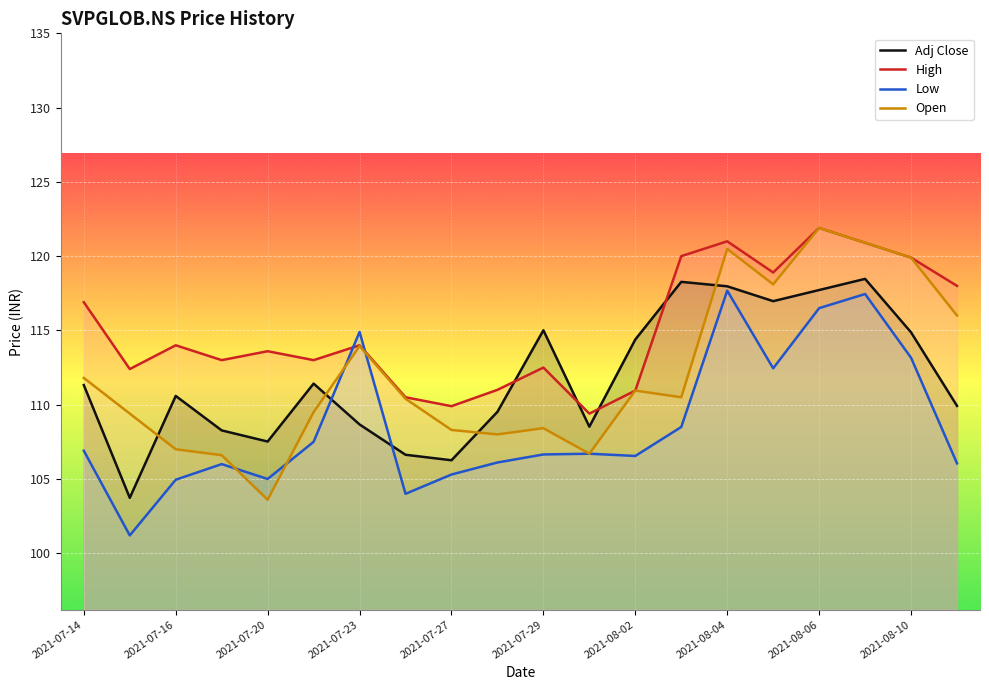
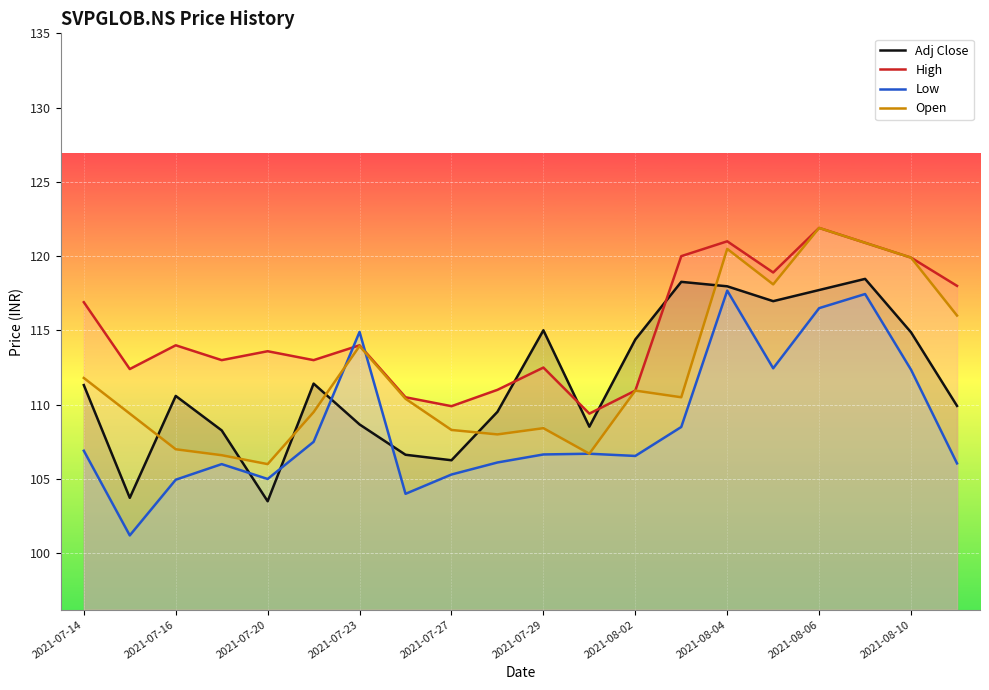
  {
    "Adj Close": {
      "2021-07-14": 111.3,
      "2021-07-16": 110.6,
-     "2021-07-20": 107.5,
+     "2021-07-20": 103.5,
      "2021-07-23": 108.7,
      "2021-07-27": 106.3,
      "2021-07-29": 115.0,
      "2021-08-02": 114.4,
      "2021-08-04": 118.0,
      "2021-08-06": 117.7,
      "2021-08-10": 114.9
    },
    "High": {
      "2021-07-14": 116.9,
      "2021-07-16": 114.0,
      "2021-07-20": 113.6,
      "2021-07-27": 109.9,
      "2021-07-29": 112.5,
      "2021-08-04": 121.0
    },
    "Low": {
      "2021-07-14": 106.9,
      "2021-07-16": 105.0,
      "2021-07-20": 105.0,
      "2021-07-23": 114.9,
      "2021-07-27": 105.3,
      "2021-07-29": 106.7,
      "2021-08-02": 106.6,
      "2021-08-04": 117.7,
      "2021-08-06": 116.5,
-     "2021-08-10": 113.2
+     "2021-08-10": 112.4
    },
    "Open": {
      "2021-07-14": 111.8,
      "2021-07-16": 107.0,
-     "2021-07-20": 103.6,
+     "2021-07-20": 106.0,
      "2021-07-27": 108.3,
      "2021-07-29": 108.4,
      "2021-08-04": 120.5
    }
  }
